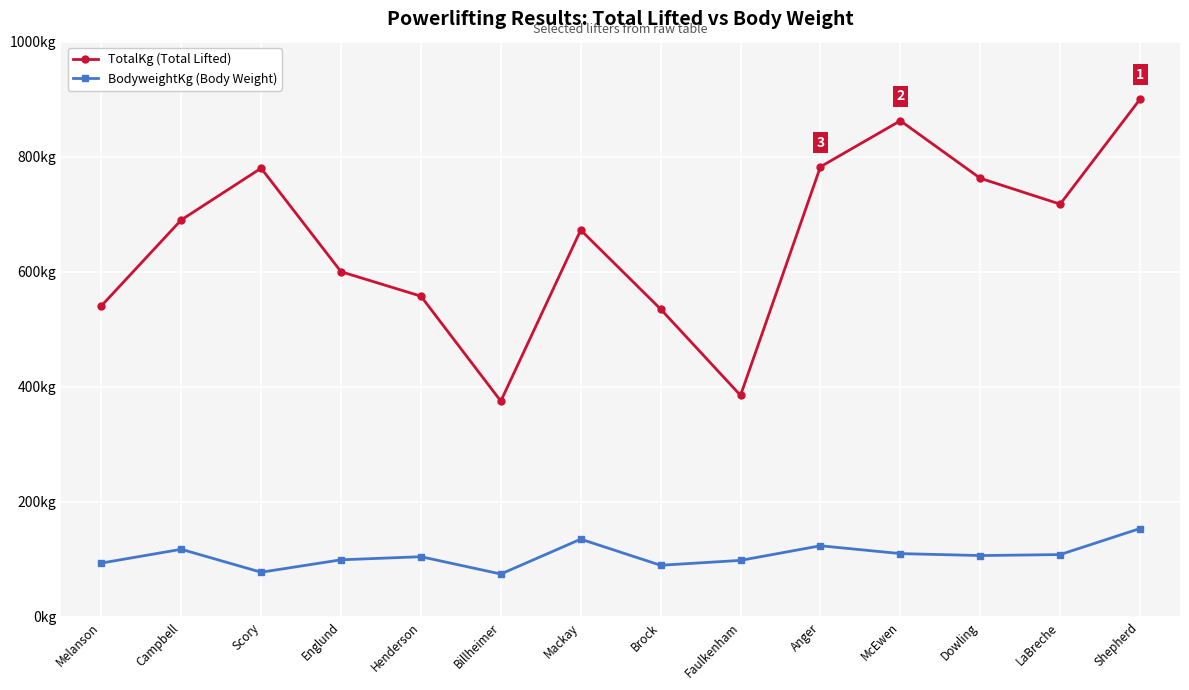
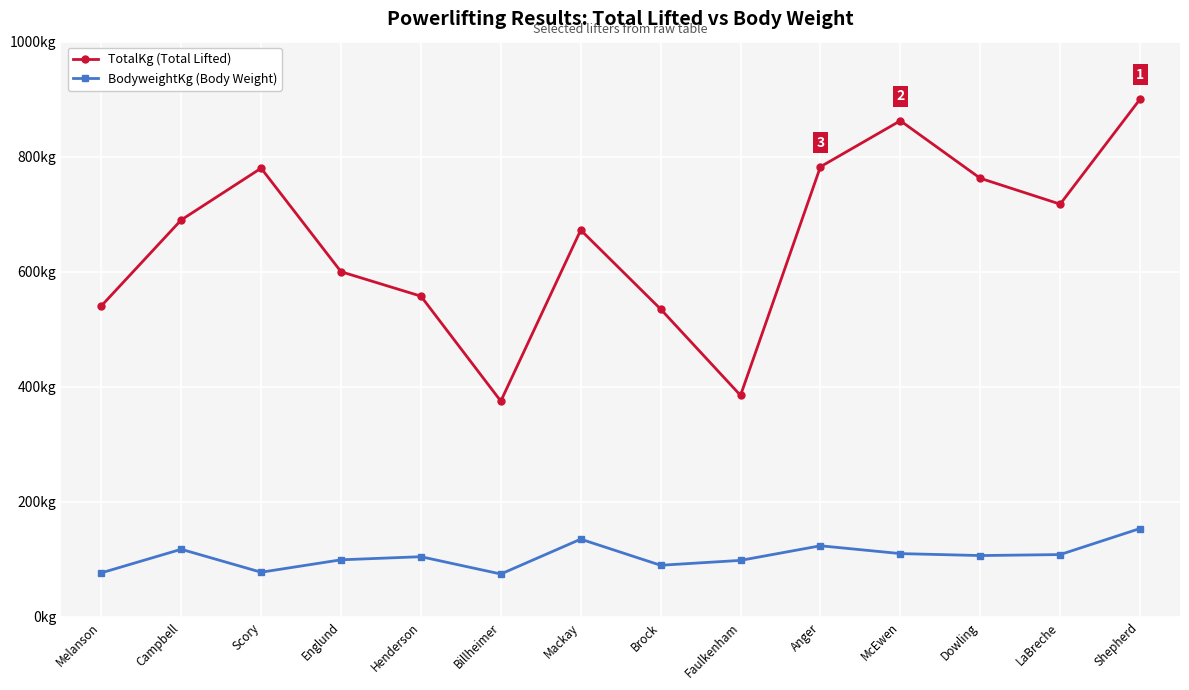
  {
    "TotalKg (Total Lifted)": {
      "Melanson": "540kg",
      "Campbell": "690kg",
      "Scory": "780kg",
      "Englund": "600kg",
      "Henderson": "560kg",
      "Billheimer": "380kg",
      "Mackay": "670kg",
      "Brock": "540kg",
      "Faulkenham": "390kg",
      "Dowling": "760kg",
      "LaBreche": "720kg"
    },
    "BodyweightKg (Body Weight)": {
-     "Melanson": "90kg",
+     "Melanson": "80kg",
      "Campbell": "120kg",
      "Scory": "80kg",
      "Englund": "100kg",
      "Henderson": "100kg",
      "Billheimer": "70kg",
      "Mackay": "140kg",
      "Brock": "90kg",
      "Faulkenham": "100kg",
      "Anger": "120kg",
      "McEwen": "110kg",
      "Dowling": "110kg",
      "LaBreche": "110kg",
      "Shepherd": "150kg"
    }
  }
